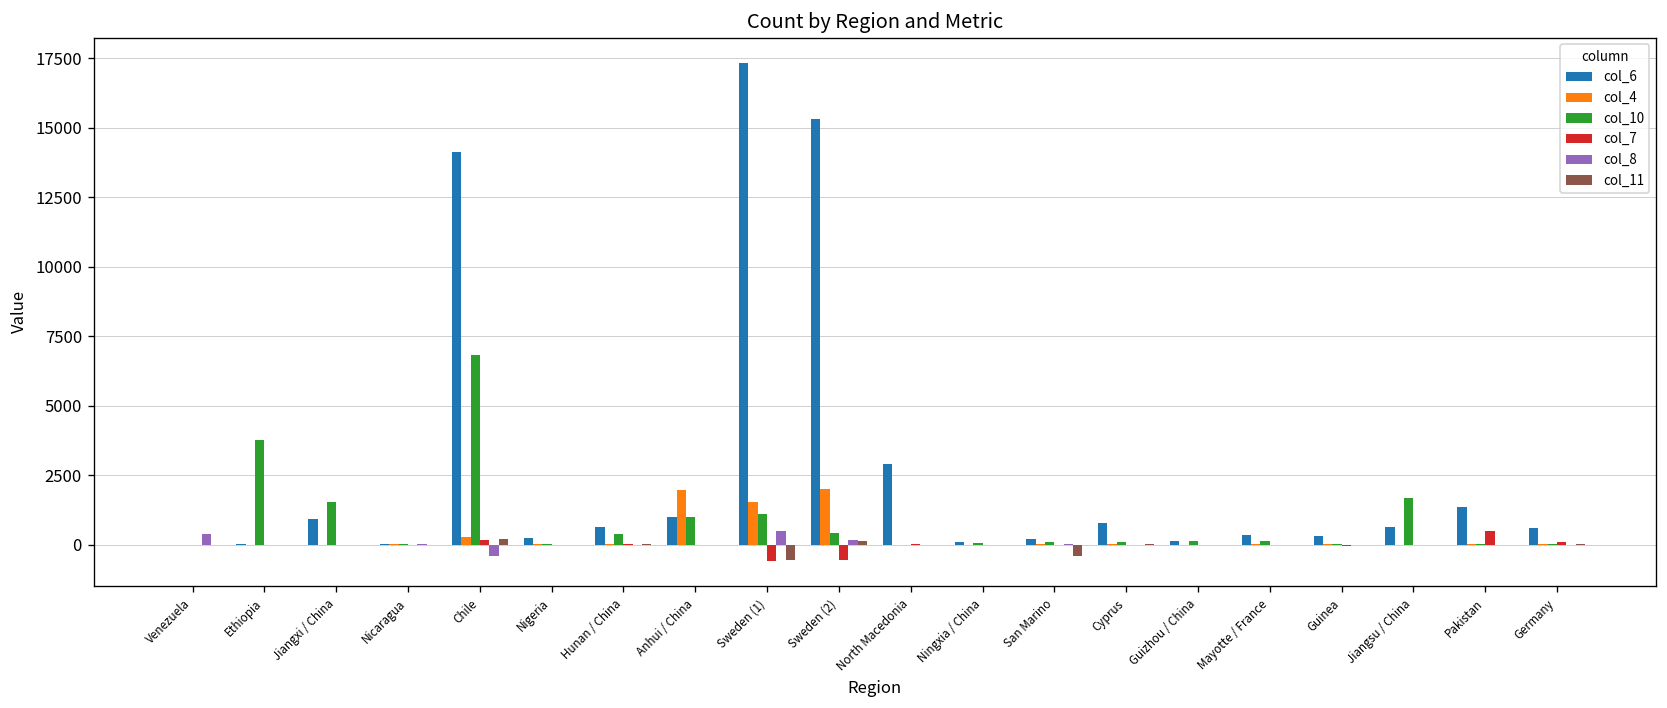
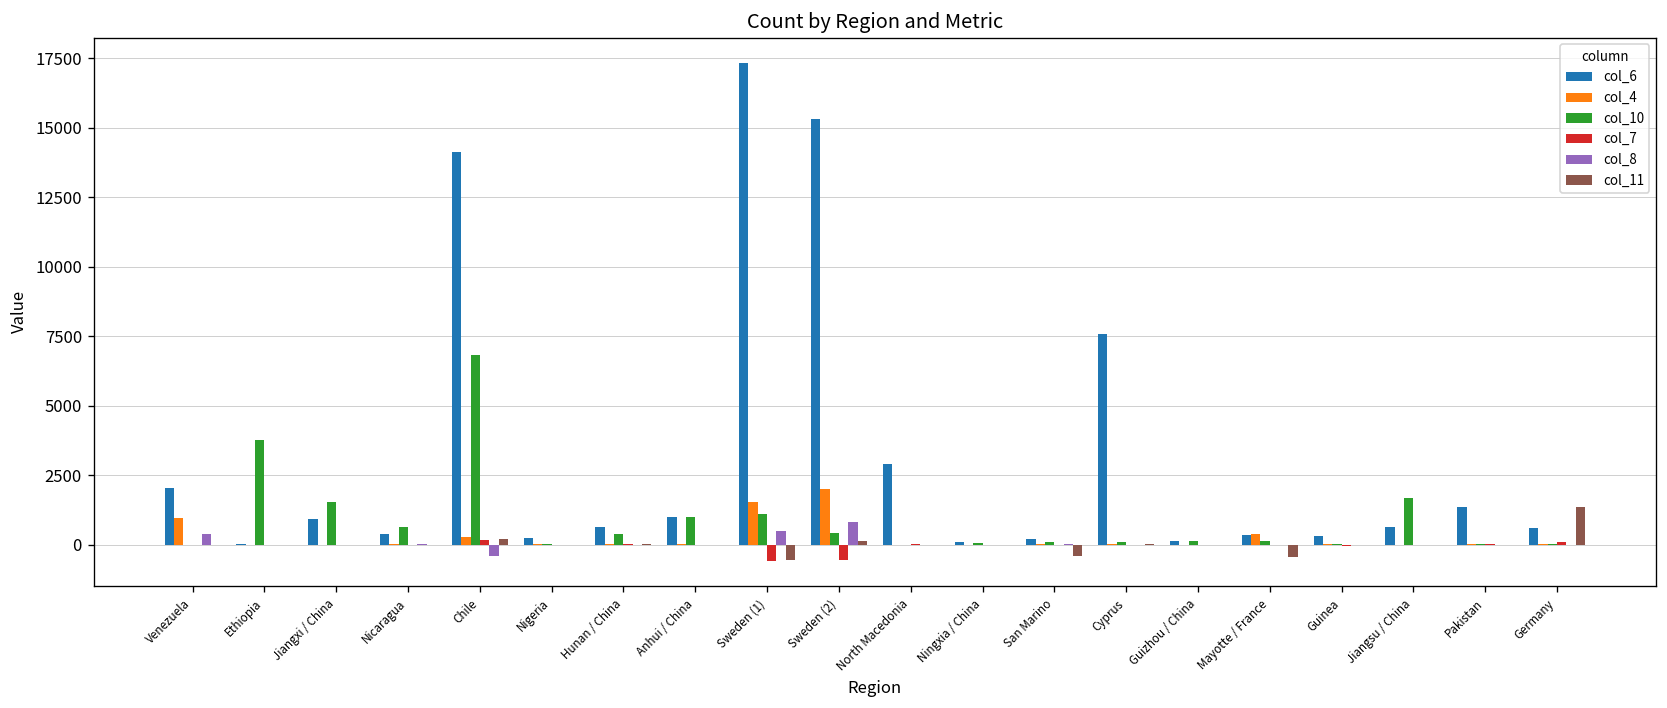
  {
    "col_6": {
-     "Venezuela": 0,
+     "Venezuela": 2000,
      "Jiangxi / China": 900,
-     "Nicaragua": 0,
+     "Nicaragua": 400,
      "Chile": 14100,
      "Nigeria": 200,
      "Hunan / China": 600,
      "Anhui / China": 1000,
      "Sweden (1)": 17300,
      "Sweden (2)": 15300,
      "North Macedonia": 2900,
      "San Marino": 200,
-     "Cyprus": 800,
+     "Cyprus": 7600,
      "Guizhou / China": 100,
      "Mayotte / France": 300,
      "Guinea": 300,
      "Jiangsu / China": 600,
      "Pakistan": 1300,
      "Germany": 600
    },
    "col_4": {
-     "Venezuela": 0,
+     "Venezuela": 900,
      "Chile": 300,
-     "Anhui / China": 2000,
+     "Anhui / China": 0,
      "Sweden (1)": 1500,
      "Sweden (2)": 2000,
-     "Mayotte / France": 0,
+     "Mayotte / France": 400,
      "Jiangsu / China": 0
    },
    "col_10": {
      "Venezuela": 0,
      "Ethiopia": 3800,
      "Jiangxi / China": 1500,
-     "Nicaragua": 0,
+     "Nicaragua": 600,
      "Chile": 6800,
      "Hunan / China": 400,
      "Anhui / China": 1000,
      "Sweden (1)": 1100,
      "Sweden (2)": 400,
      "Guizhou / China": 100,
      "Mayotte / France": 100,
      "Jiangsu / China": 1700
    },
    "col_7": {
      "Venezuela": 0,
      "Jiangxi / China": 0,
      "Nicaragua": 0,
      "Chile": 100,
      "Anhui / China": 0,
      "Sweden (1)": -600,
      "Sweden (2)": -500,
      "Ningxia / China": 0,
      "Guizhou / China": 0,
      "Jiangsu / China": 0,
-     "Pakistan": 500
+     "Pakistan": 0
    },
    "col_8": {
      "Venezuela": 400,
      "Chile": -400,
      "Anhui / China": 0,
      "Sweden (1)": 500,
-     "Sweden (2)": 200,
+     "Sweden (2)": 800,
      "Guizhou / China": 0,
      "Jiangsu / China": 0
    },
    "col_11": {
      "Venezuela": 0,
      "Ethiopia": 0,
      "Jiangxi / China": 0,
      "Chile": 200,
      "Anhui / China": 0,
      "Sweden (1)": -600,
      "Sweden (2)": 100,
      "San Marino": -400,
      "Guizhou / China": 0,
-     "Mayotte / France": 0,
+     "Mayotte / France": -500,
      "Guinea": 0,
      "Jiangsu / China": 0,
-     "Germany": 0
+     "Germany": 1400
    }
  }
